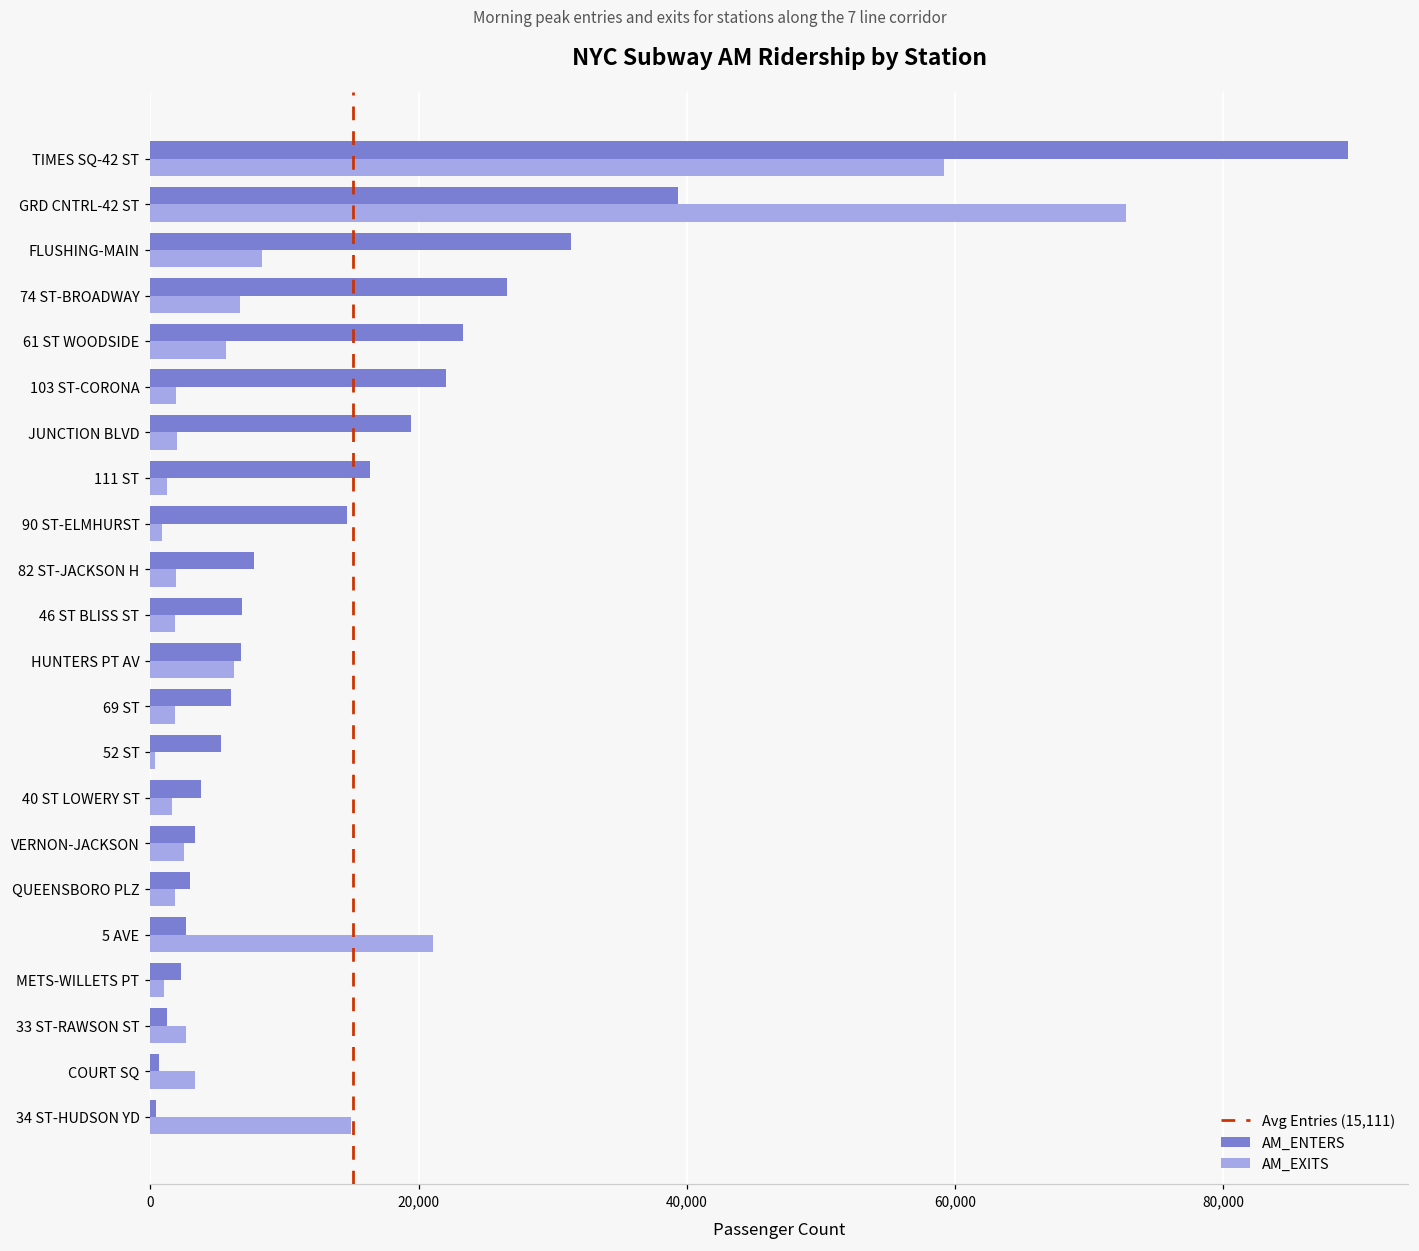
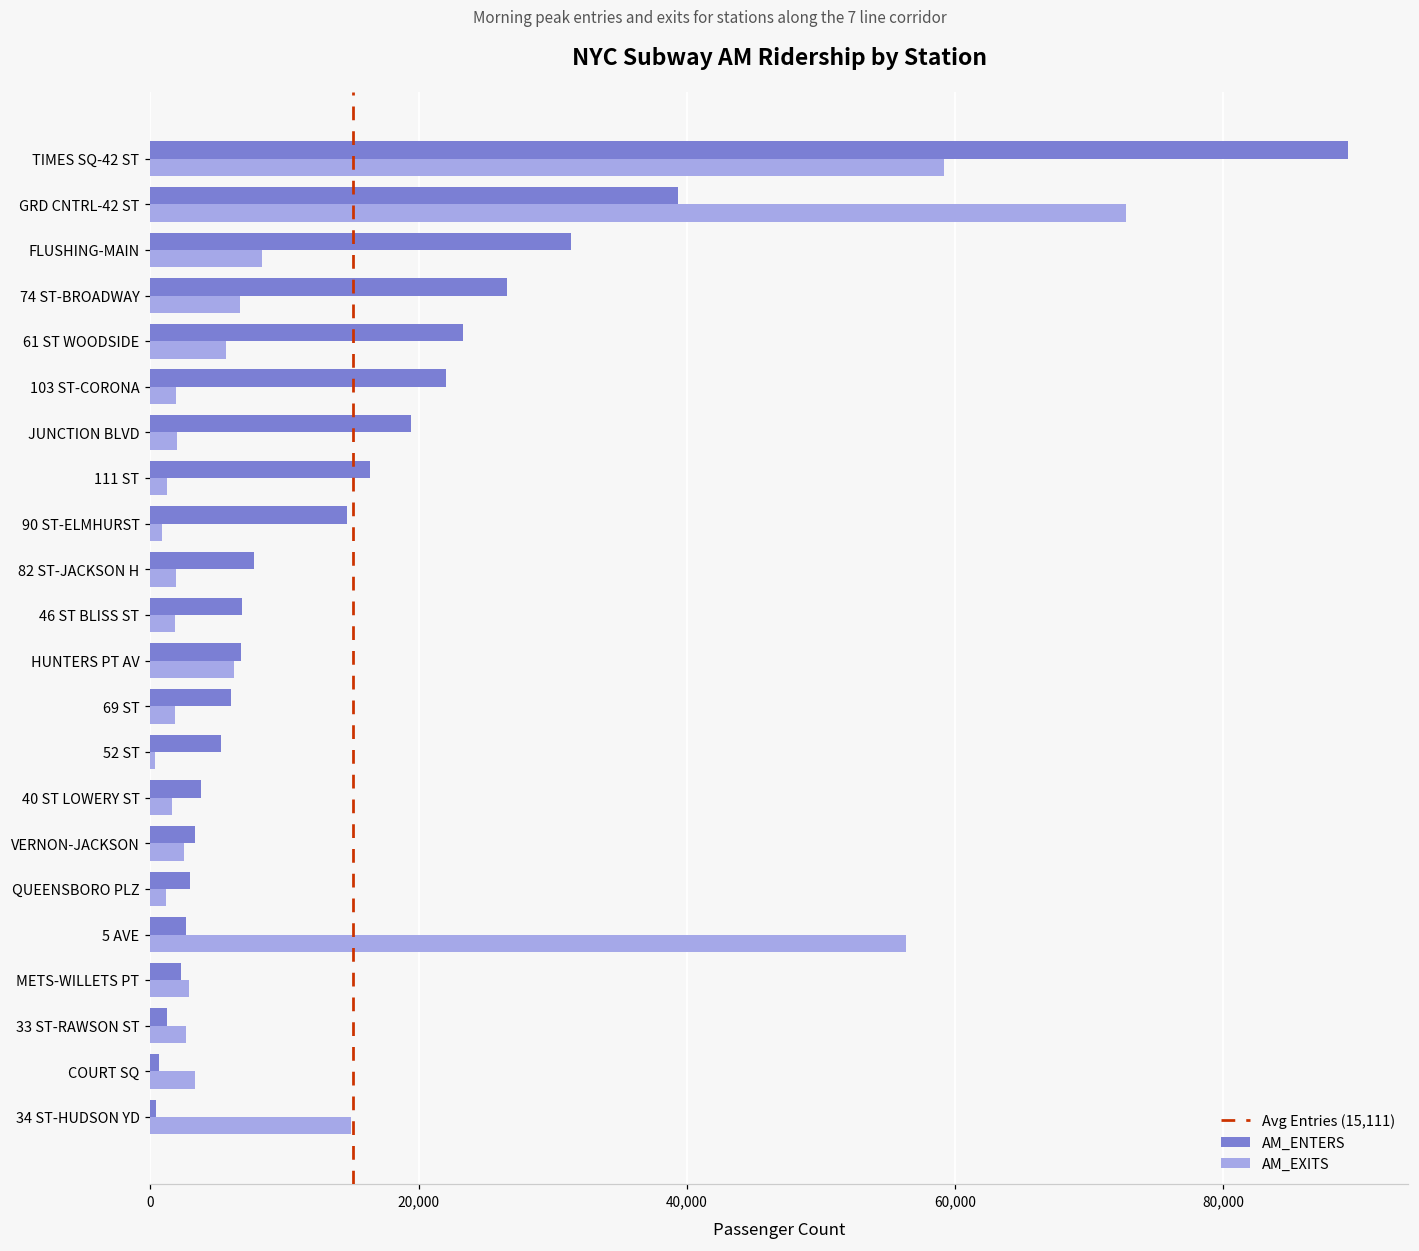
  {
    "AM_ENTERS": {
      "TIMES SQ-42 ST": "89,300",
      "GRD CNTRL-42 ST": "39,400",
      "FLUSHING-MAIN": "31,400",
      "74 ST-BROADWAY": "26,600",
      "61 ST WOODSIDE": "23,300",
      "103 ST-CORONA": "22,000",
      "JUNCTION BLVD": "19,500",
      "111 ST": "16,400",
      "90 ST-ELMHURST": "14,700",
      "82 ST-JACKSON H": "7,700",
      "46 ST BLISS ST": "6,900",
      "HUNTERS PT AV": "6,800",
      "69 ST": "6,000",
      "52 ST": "5,300",
      "40 ST LOWERY ST": "3,800",
      "VERNON-JACKSON": "3,300",
      "QUEENSBORO PLZ": "3,000",
      "5 AVE": "2,700",
      "METS-WILLETS PT": "2,300",
      "33 ST-RAWSON ST": "1,200",
      "COURT SQ": "700",
      "34 ST-HUDSON YD": "400"
    },
    "AM_EXITS": {
      "TIMES SQ-42 ST": "59,100",
      "GRD CNTRL-42 ST": "72,700",
      "FLUSHING-MAIN": "8,300",
      "74 ST-BROADWAY": "6,700",
      "61 ST WOODSIDE": "5,600",
      "103 ST-CORONA": "1,900",
      "JUNCTION BLVD": "2,000",
      "111 ST": "1,200",
      "90 ST-ELMHURST": "900",
      "82 ST-JACKSON H": "1,900",
      "46 ST BLISS ST": "1,800",
      "HUNTERS PT AV": "6,200",
      "69 ST": "1,800",
      "52 ST": "300",
      "40 ST LOWERY ST": "1,600",
      "VERNON-JACKSON": "2,500",
-     "QUEENSBORO PLZ": "1,800",
-     "5 AVE": "21,100",
-     "METS-WILLETS PT": "1,000",
+     "QUEENSBORO PLZ": "1,200",
+     "5 AVE": "56,300",
+     "METS-WILLETS PT": "2,900",
      "33 ST-RAWSON ST": "2,700",
      "COURT SQ": "3,300",
      "34 ST-HUDSON YD": "15,000"
    }
  }
